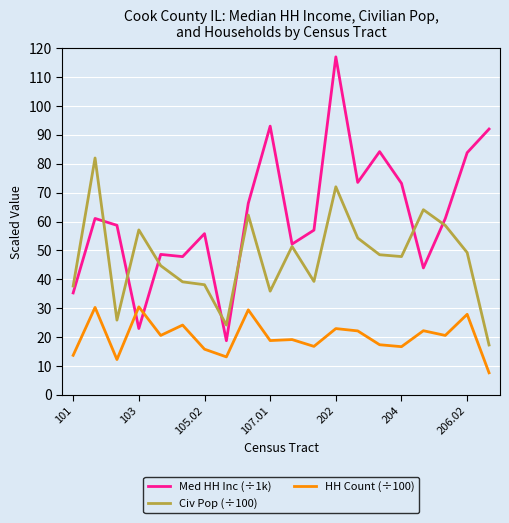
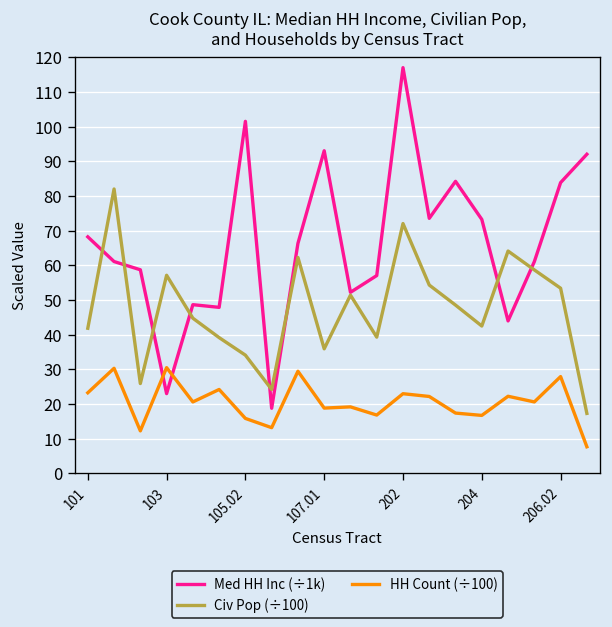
  {
    "Med HH Inc (÷1k)": {
-     "101": 35,
+     "101": 68,
      "103": 23,
-     "105.02": 56,
+     "105.02": 102,
      "107.01": 93,
      "202": 117,
      "204": 73,
      "206.02": 84
    },
    "Civ Pop (÷100)": {
-     "101": 38,
+     "101": 42,
      "103": 57,
-     "105.02": 38,
+     "105.02": 34,
      "107.01": 36,
      "202": 72,
-     "204": 48,
-     "206.02": 49
+     "204": 42,
+     "206.02": 53
    },
    "HH Count (÷100)": {
-     "101": 14,
+     "101": 23,
      "103": 30,
      "105.02": 16,
      "107.01": 19,
      "202": 23,
      "204": 17,
      "206.02": 28
    }
  }
